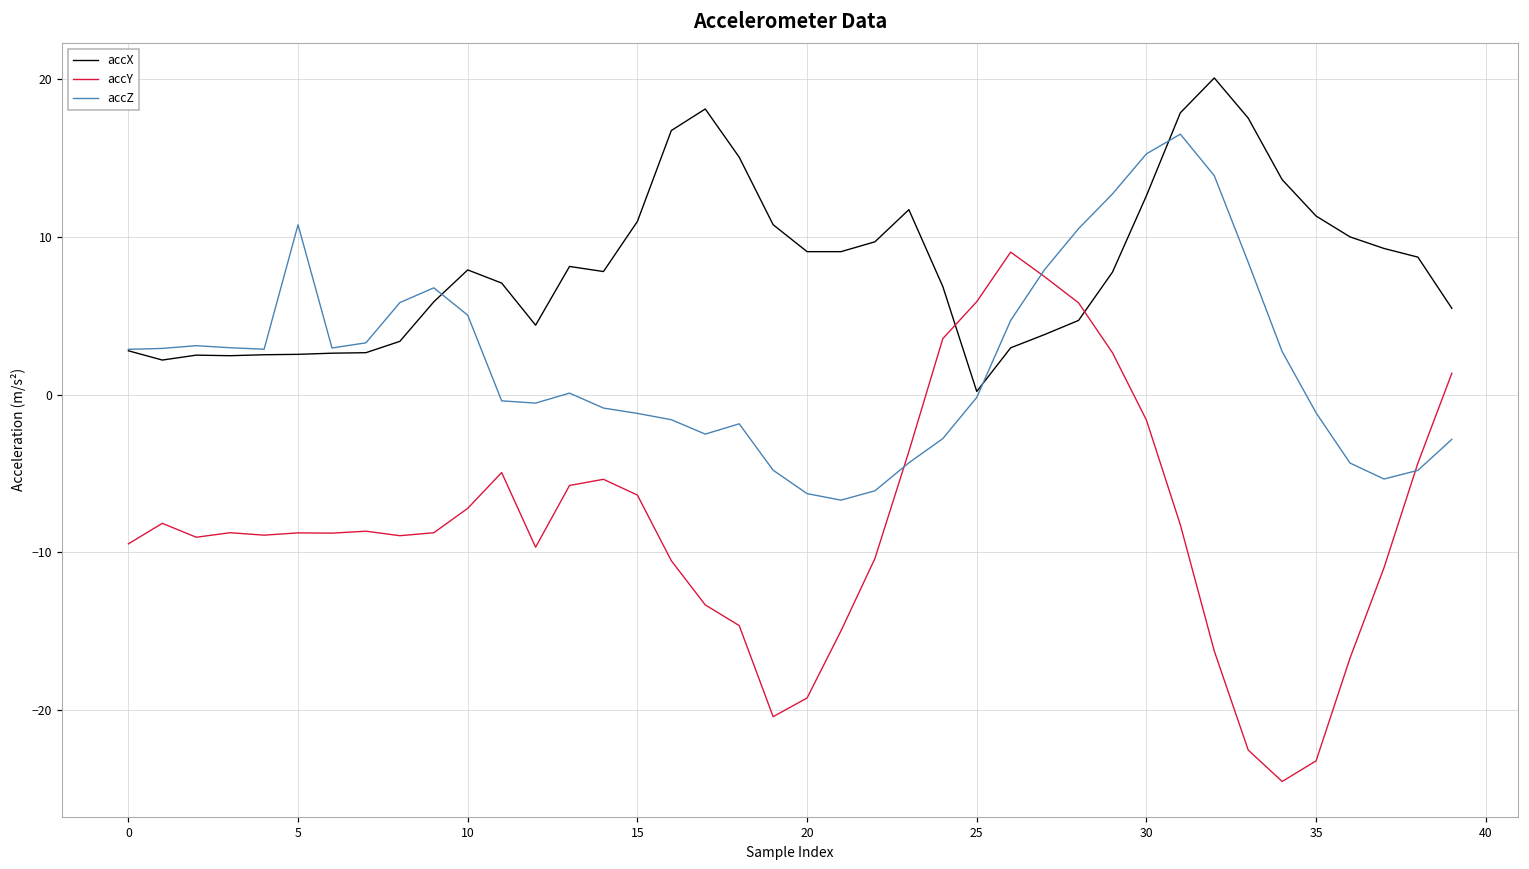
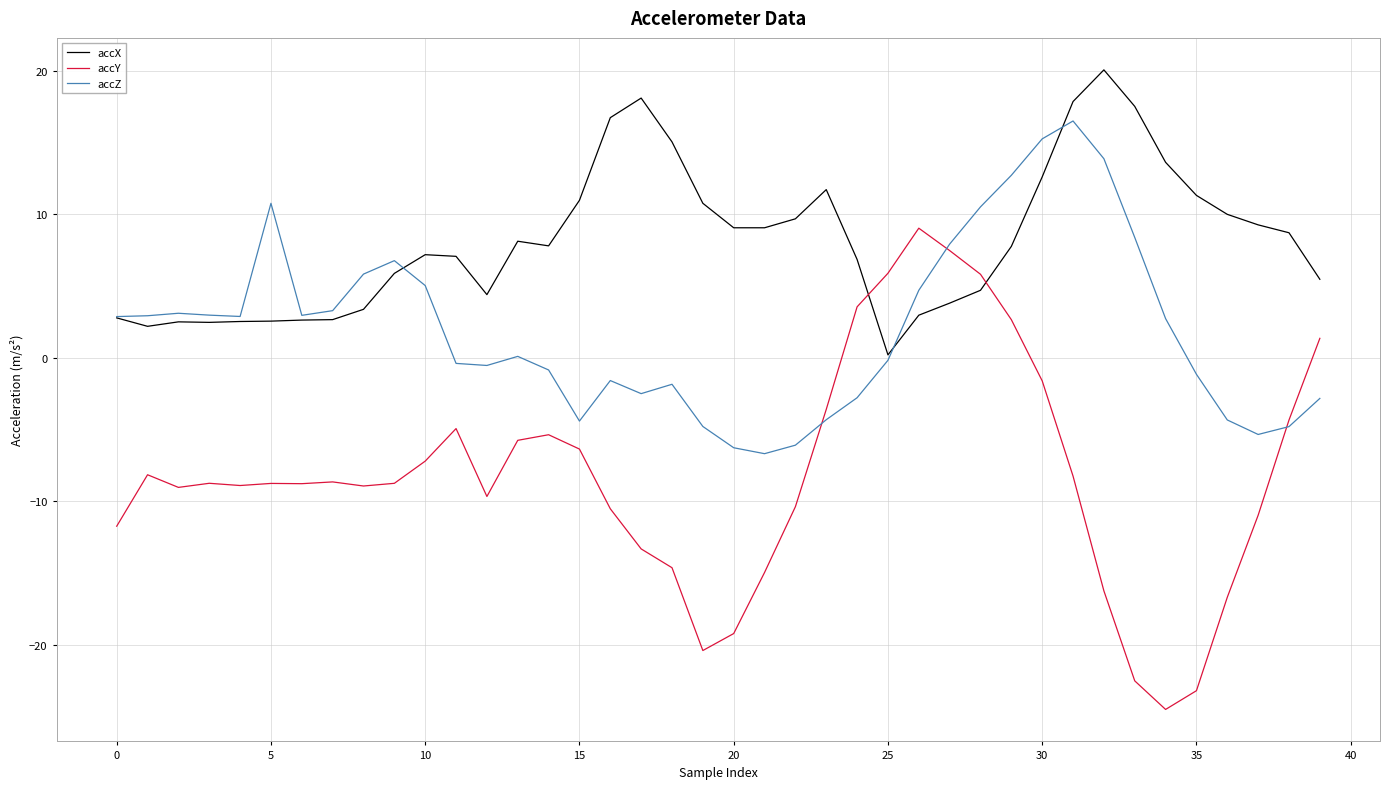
  {
    "accX": {
      "5": 2.5,
-     "10": 7.9,
+     "10": 7.2,
      "15": 11.0,
      "20": 9.1,
      "25": 0.2,
      "30": 12.6,
      "35": 11.3
    },
    "accY": {
-     "0": -9.5,
+     "0": -11.7,
      "5": -8.8,
      "10": -7.2,
      "15": -6.4,
      "20": -19.2,
      "25": 5.9,
      "30": -1.6,
      "35": -23.2
    },
    "accZ": {
      "5": 10.8,
      "10": 5.0,
-     "15": -1.2,
+     "15": -4.4,
      "20": -6.3,
      "25": -0.2,
      "30": 15.2,
      "35": -1.2
    }
  }
